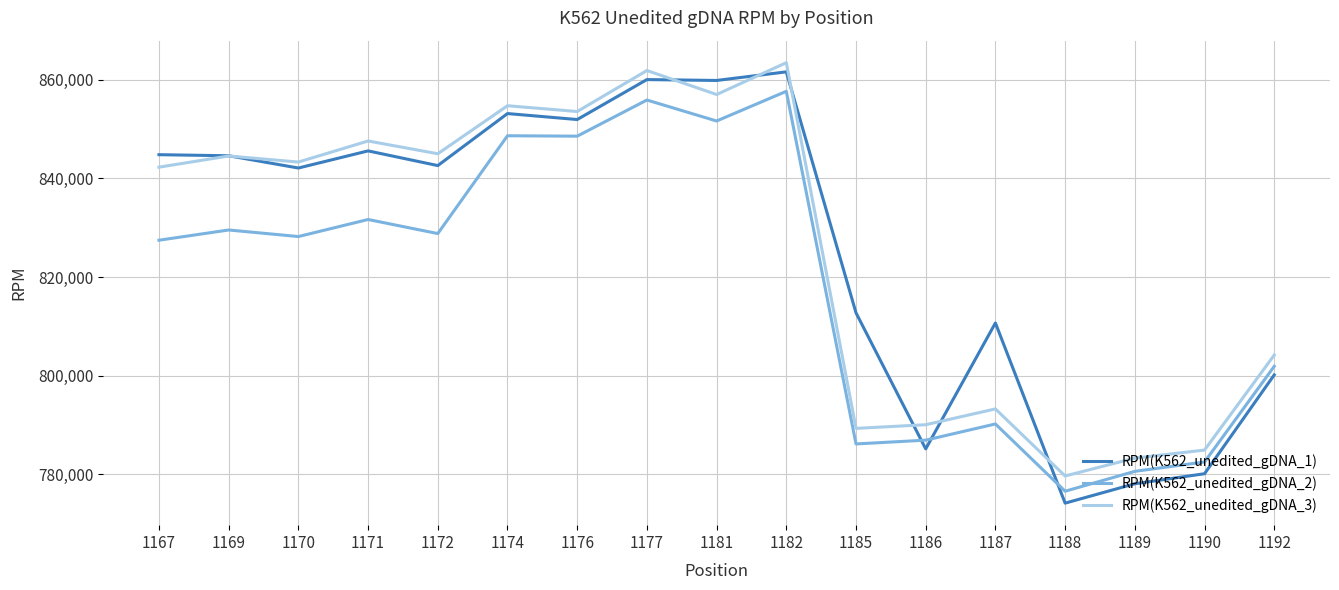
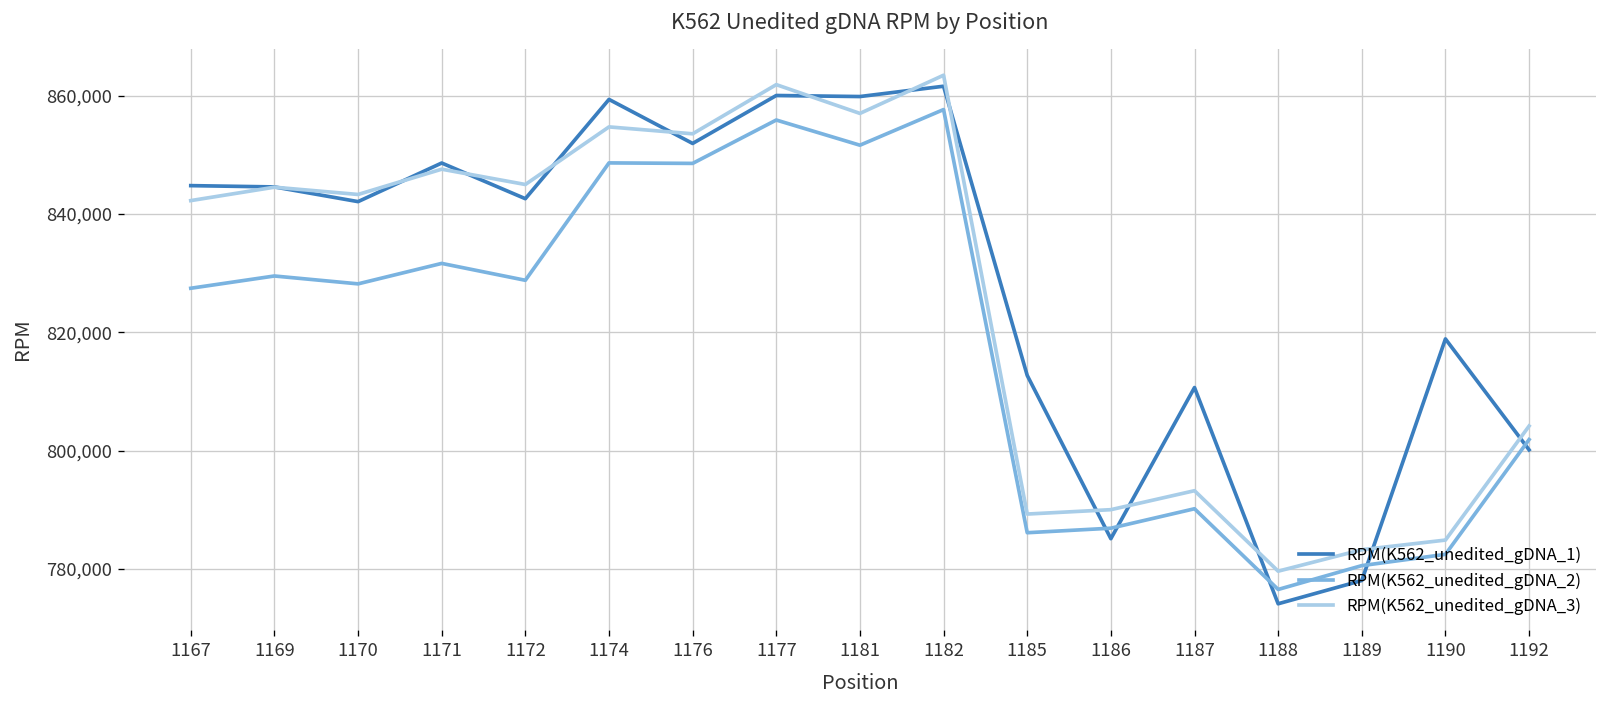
  {
    "RPM(K562_unedited_gDNA_1)": {
      "1167": "845,000",
      "1170": "842,000",
-     "1171": "846,000",
+     "1171": "849,000",
      "1172": "843,000",
-     "1174": "853,000",
+     "1174": "859,000",
      "1176": "852,000",
      "1177": "860,000",
      "1181": "860,000",
      "1182": "862,000",
      "1185": "813,000",
      "1186": "785,000",
      "1187": "811,000",
      "1188": "774,000",
      "1189": "778,000",
-     "1190": "780,000",
+     "1190": "819,000",
      "1192": "800,000"
    }
  }
